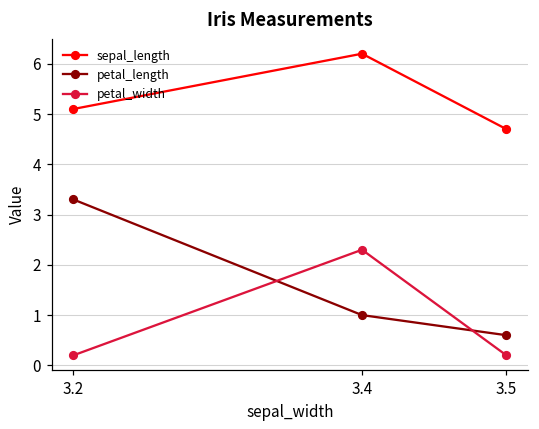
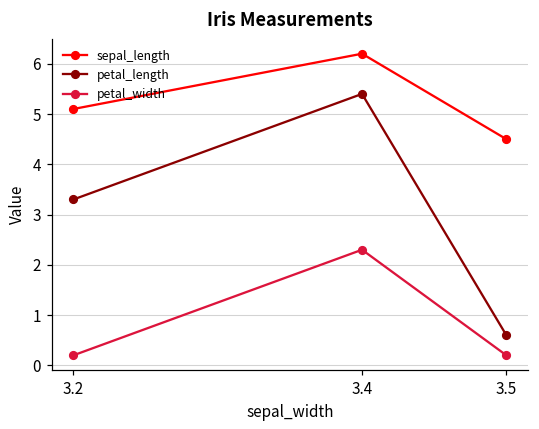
  {
    "sepal_length": {
      "3.2": 5.1,
      "3.4": 6.2,
-     "3.5": 4.7
+     "3.5": 4.5
    },
    "petal_length": {
      "3.2": 3.3,
-     "3.4": 1.0,
+     "3.4": 5.4,
      "3.5": 0.6
    },
    "petal_width": {
      "3.2": 0.2,
      "3.4": 2.3,
      "3.5": 0.2
    }
  }
